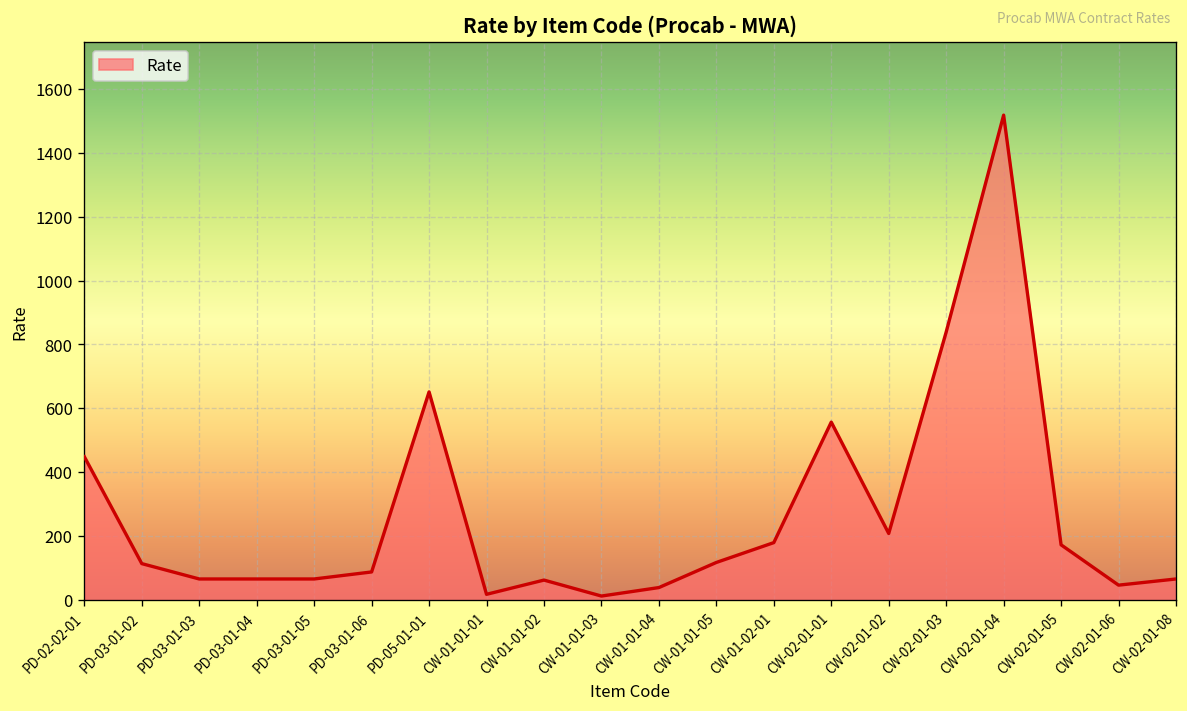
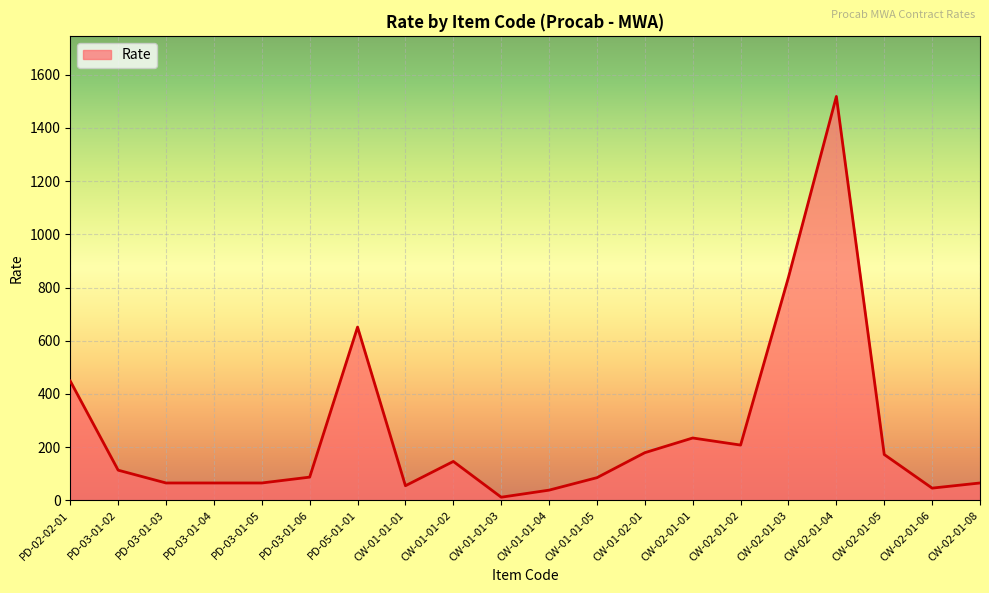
  {
    "PD-02-02-01": 450,
    "PD-03-01-02": 110,
    "PD-03-01-03": 70,
    "PD-03-01-04": 70,
    "PD-03-01-05": 70,
    "PD-03-01-06": 90,
    "PD-05-01-01": 650,
-   "CW-01-01-01": 20,
-   "CW-01-01-02": 60,
+   "CW-01-01-01": 60,
+   "CW-01-01-02": 150,
    "CW-01-01-03": 10,
    "CW-01-01-04": 40,
-   "CW-01-01-05": 120,
+   "CW-01-01-05": 90,
    "CW-01-02-01": 180,
-   "CW-02-01-01": 560,
+   "CW-02-01-01": 230,
    "CW-02-01-02": 210,
    "CW-02-01-03": 840,
    "CW-02-01-04": 1520,
    "CW-02-01-05": 170,
    "CW-02-01-06": 50,
    "CW-02-01-08": 70
  }
